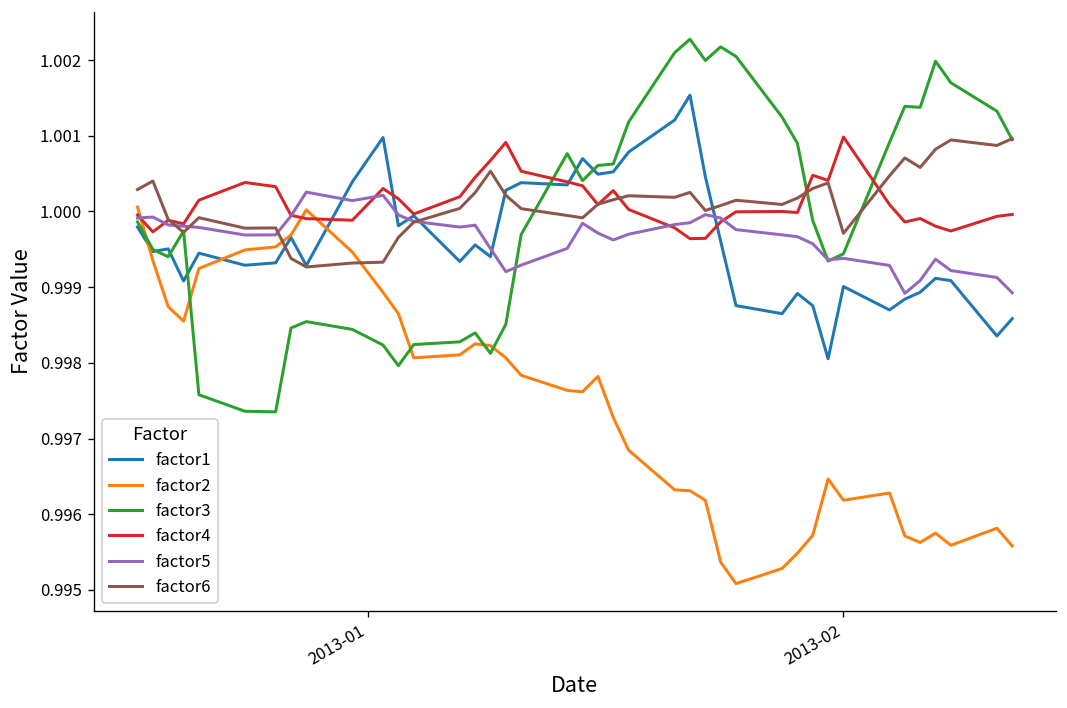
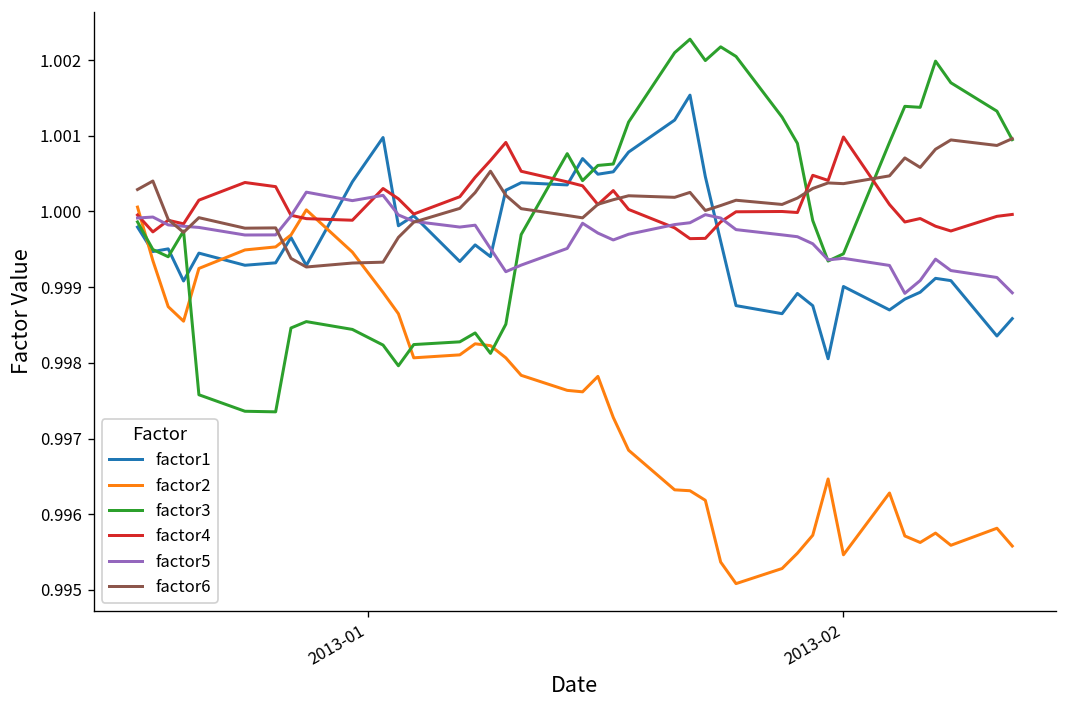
  {
    "factor1": {
      "2013-02": 0.9990
    },
    "factor2": {
-     "2013-02": 0.9962
+     "2013-02": 0.9955
    },
    "factor3": {
      "2013-02": 0.9994
    },
    "factor4": {
      "2013-02": 1.0010
    },
    "factor5": {
      "2013-02": 0.9994
    },
    "factor6": {
-     "2013-02": 0.9997
+     "2013-02": 1.0004
    }
  }
